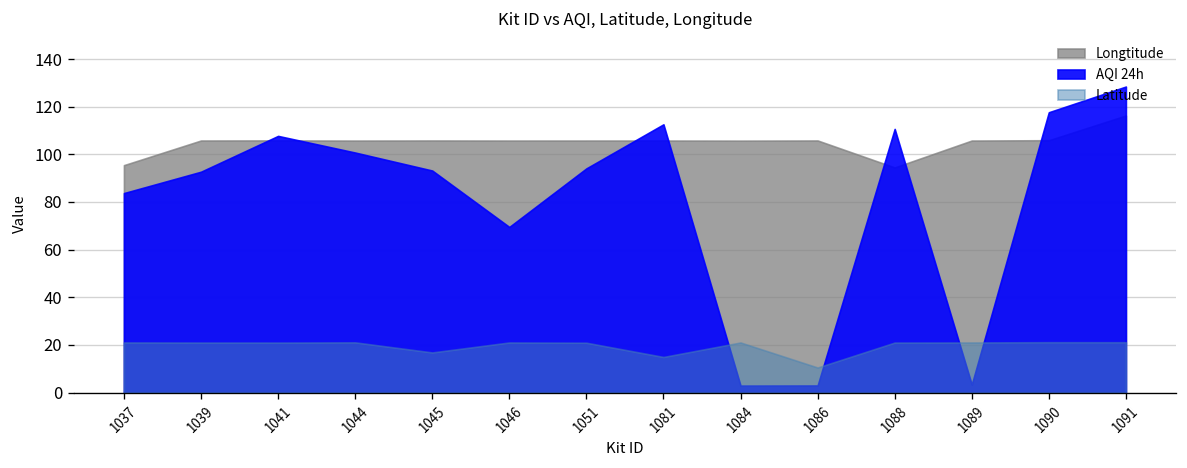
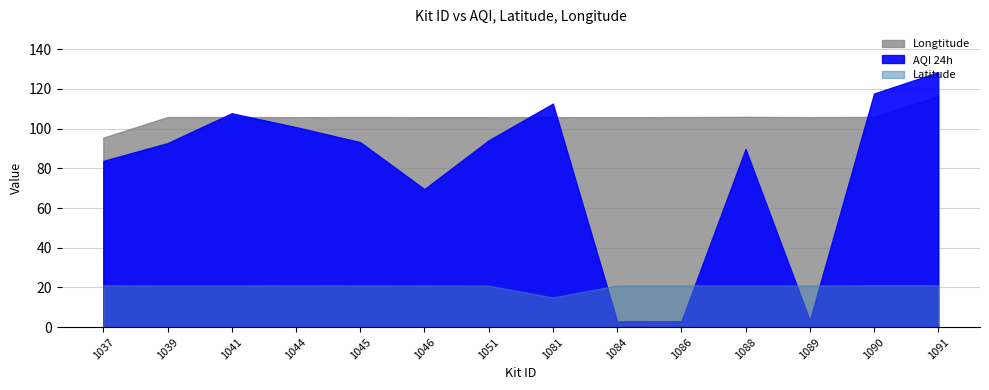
  {
    "Longtitude": {
      "1037": 95,
      "1039": 106,
      "1041": 106,
      "1044": 106,
      "1045": 106,
      "1046": 106,
      "1051": 106,
      "1081": 106,
      "1084": 106,
      "1086": 106,
-     "1088": 94,
+     "1088": 106,
      "1089": 106,
      "1090": 106,
      "1091": 116
    },
    "AQI 24h": {
      "1037": 84,
      "1039": 93,
      "1041": 108,
      "1044": 101,
      "1045": 93,
      "1046": 70,
      "1051": 94,
      "1081": 113,
      "1084": 3,
      "1086": 3,
-     "1088": 111,
+     "1088": 90,
      "1089": 3,
      "1090": 118,
      "1091": 128
    },
    "Latitude": {
      "1037": 21,
      "1039": 21,
      "1041": 21,
      "1044": 21,
-     "1045": 17,
+     "1045": 21,
      "1046": 21,
      "1051": 21,
      "1081": 15,
      "1084": 21,
-     "1086": 11,
+     "1086": 21,
      "1088": 21,
      "1089": 21,
      "1090": 21,
      "1091": 21
    }
  }
